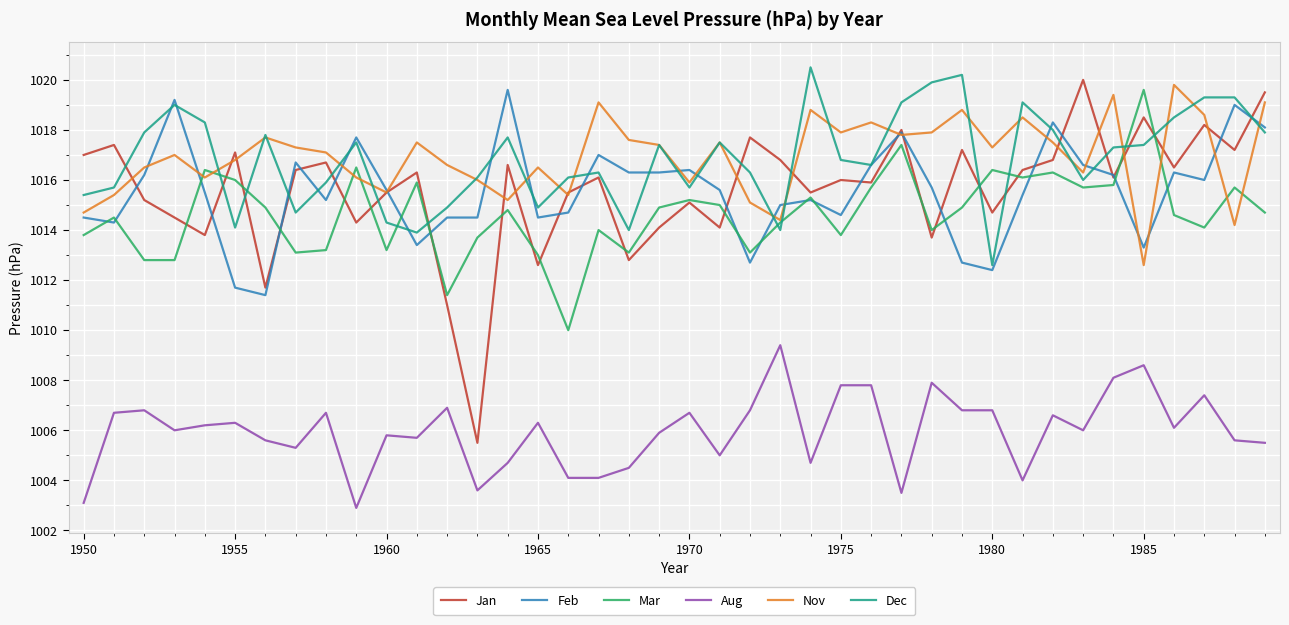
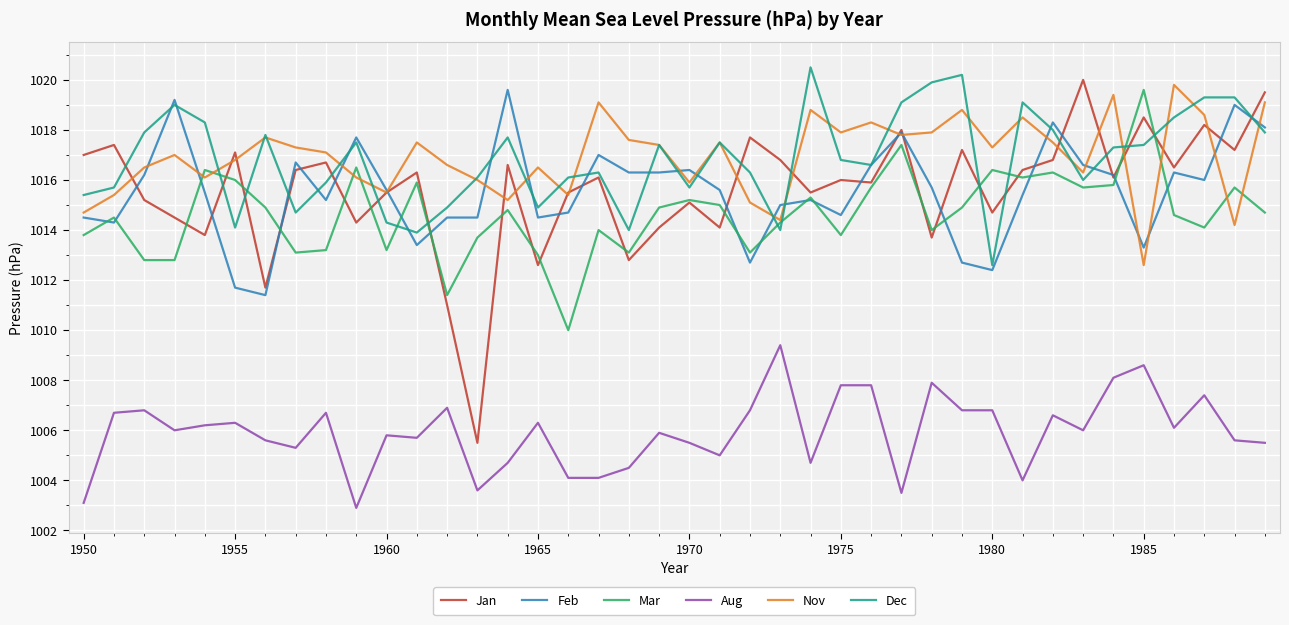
  {
    "Jan": {
      "1950": 1017.0,
      "1955": 1017.1,
      "1965": 1012.6,
      "1975": 1016.0,
      "1980": 1014.7,
      "1985": 1018.5
    },
    "Feb": {
      "1950": 1014.5,
      "1955": 1011.7,
      "1965": 1014.5,
      "1970": 1016.4,
      "1975": 1014.6,
      "1980": 1012.4,
      "1985": 1013.3
    },
    "Aug": {
      "1950": 1003.1,
      "1955": 1006.3,
      "1960": 1005.8,
      "1965": 1006.3,
-     "1970": 1006.7,
+     "1970": 1005.5,
      "1975": 1007.8,
      "1980": 1006.8,
      "1985": 1008.6
    },
    "Nov": {
      "1950": 1014.7,
      "1955": 1016.8,
      "1965": 1016.5,
      "1970": 1015.9,
      "1975": 1017.9,
      "1980": 1017.3,
      "1985": 1012.6
    }
  }
